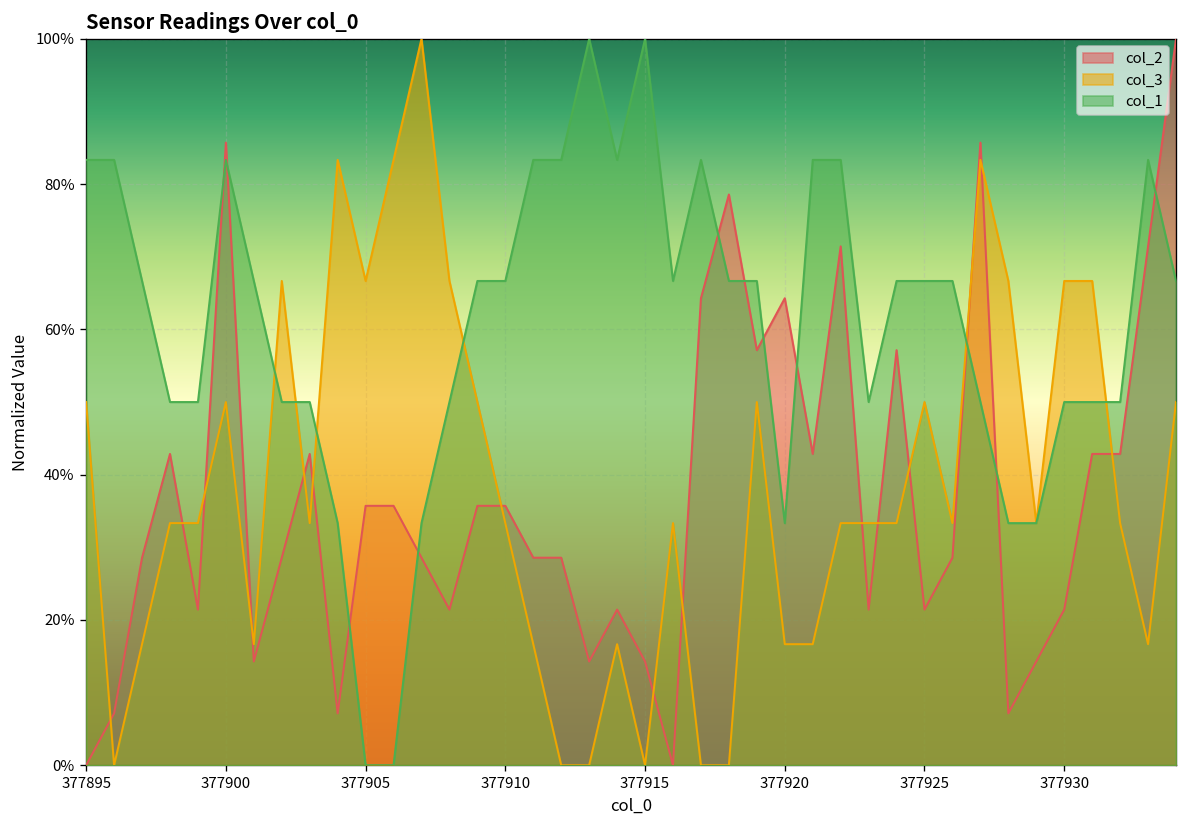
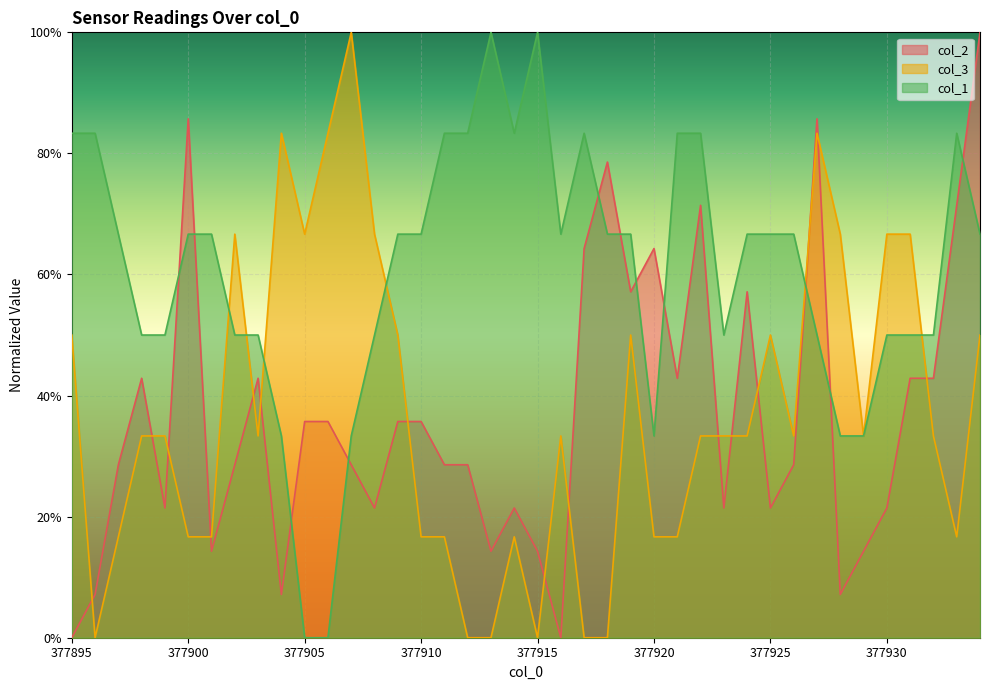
  {
    "col_2": {
      "377895": "0%",
      "377900": "86%",
      "377905": "36%",
      "377910": "36%",
      "377915": "14%",
      "377920": "64%",
      "377925": "21%",
      "377930": "21%"
    },
    "col_3": {
      "377895": "50%",
-     "377900": "50%",
+     "377900": "17%",
      "377905": "67%",
-     "377910": "33%",
+     "377910": "17%",
      "377915": "0%",
      "377920": "17%",
      "377925": "50%",
      "377930": "67%"
    },
    "col_1": {
      "377895": "83%",
-     "377900": "83%",
+     "377900": "67%",
      "377905": "0%",
      "377910": "67%",
      "377915": "100%",
      "377920": "33%",
      "377925": "67%",
      "377930": "50%"
    }
  }
